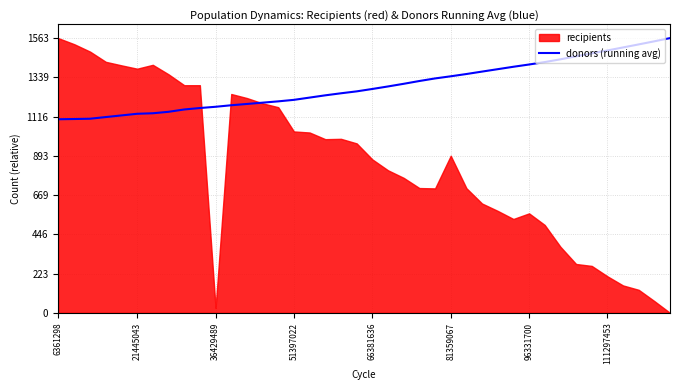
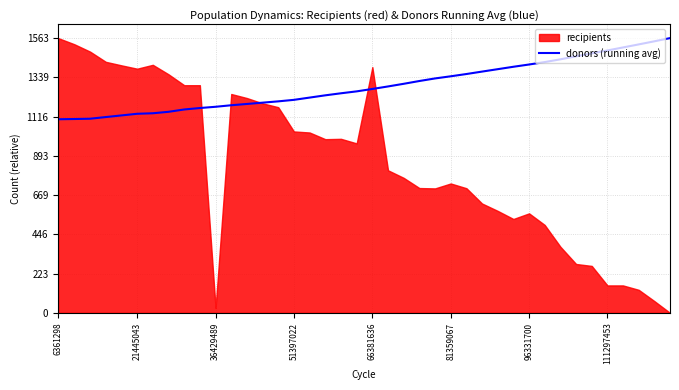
  {
    "donors (running avg)": {
      "6361298": 1100,
      "21445043": 1130,
      "36429489": 1170,
      "51397022": 1210,
      "66381636": 1270,
      "81359067": 1350,
      "96331700": 1410
    },
    "recipients": {
      "6361298": 1560,
      "21445043": 1390,
      "36429489": 30,
      "51397022": 1030,
-     "66381636": 870,
-     "81359067": 890,
+     "66381636": 1400,
+     "81359067": 740,
      "96331700": 570,
-     "111297453": 210
+     "111297453": 160
    }
  }
